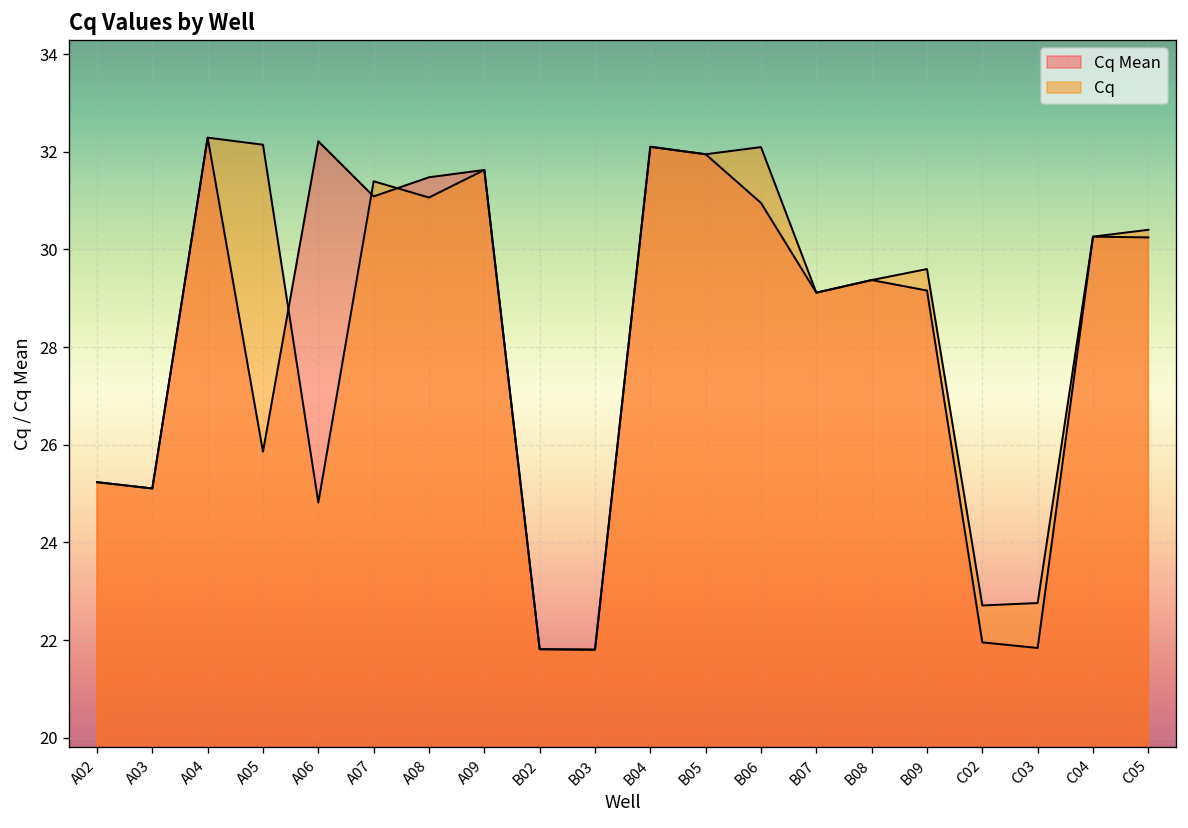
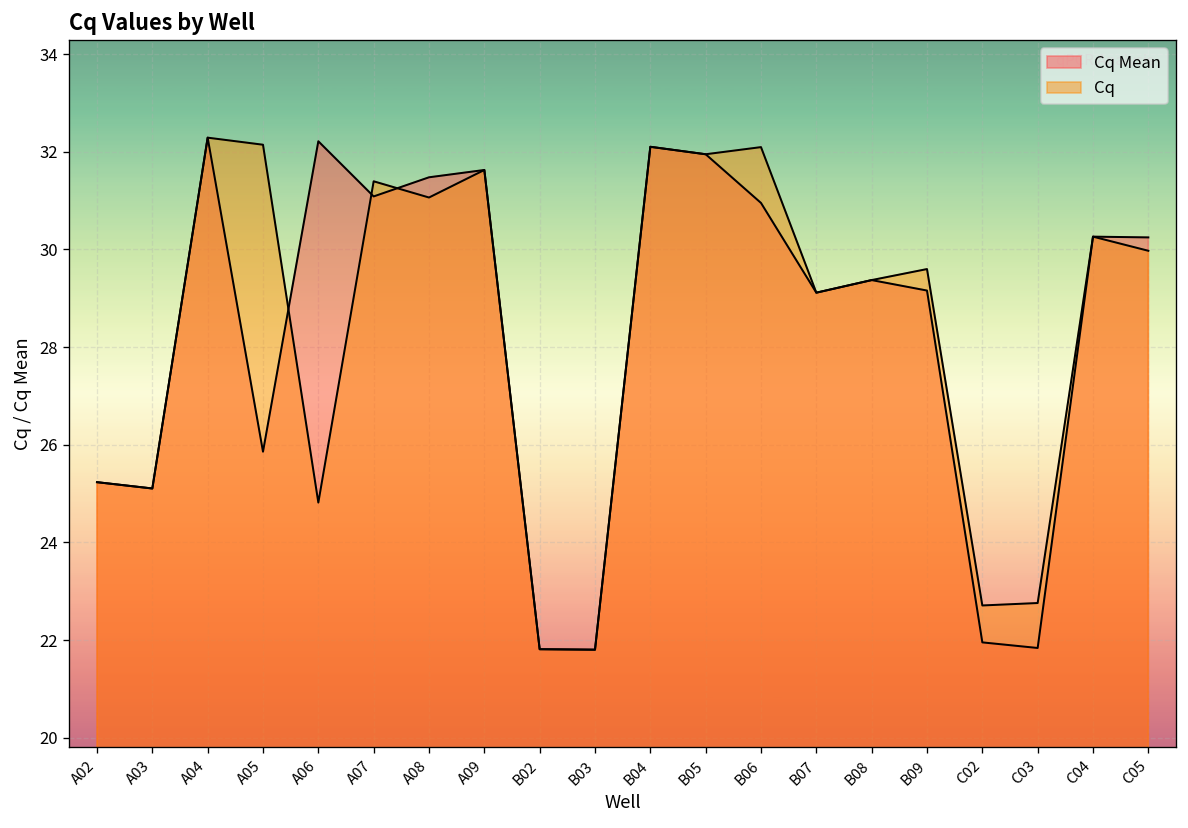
  {
    "Cq Mean": {
      "A05": 25.9,
      "A06": 32.2,
      "A07": 31.1,
      "A08": 31.5,
      "B06": 31.0,
      "B09": 29.2,
      "C02": 22.0,
      "C03": 21.8,
      "C05": 30.2
    },
    "Cq": {
      "A05": 32.1,
      "A06": 24.8,
      "A07": 31.4,
      "A08": 31.1,
      "B06": 32.1,
      "B09": 29.6,
      "C02": 22.7,
      "C03": 22.8,
-     "C05": 30.4
+     "C05": 30.0
    }
  }
